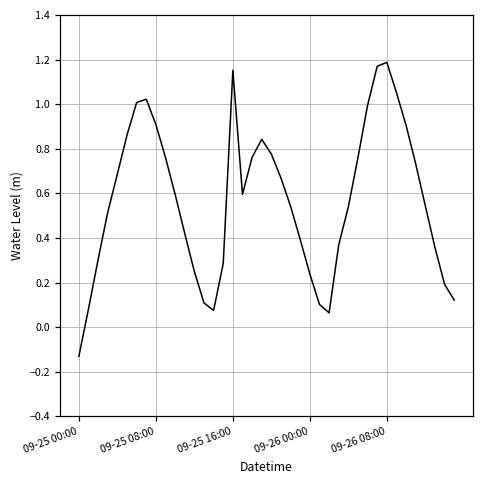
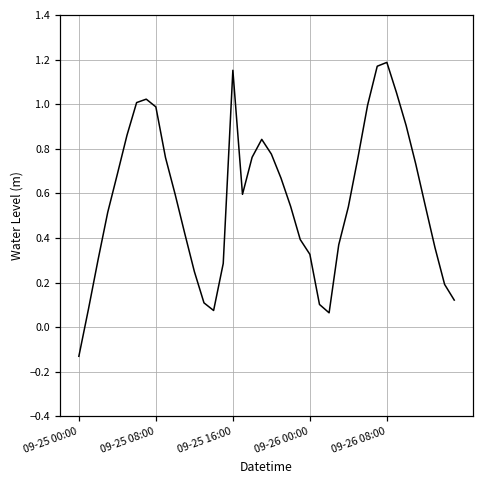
  {
    "09-25 00:00": -0.13,
-   "09-25 08:00": 0.91,
+   "09-25 08:00": 0.99,
    "09-25 16:00": 1.15,
-   "09-26 00:00": 0.24,
+   "09-26 00:00": 0.33,
    "09-26 08:00": 1.19
  }
